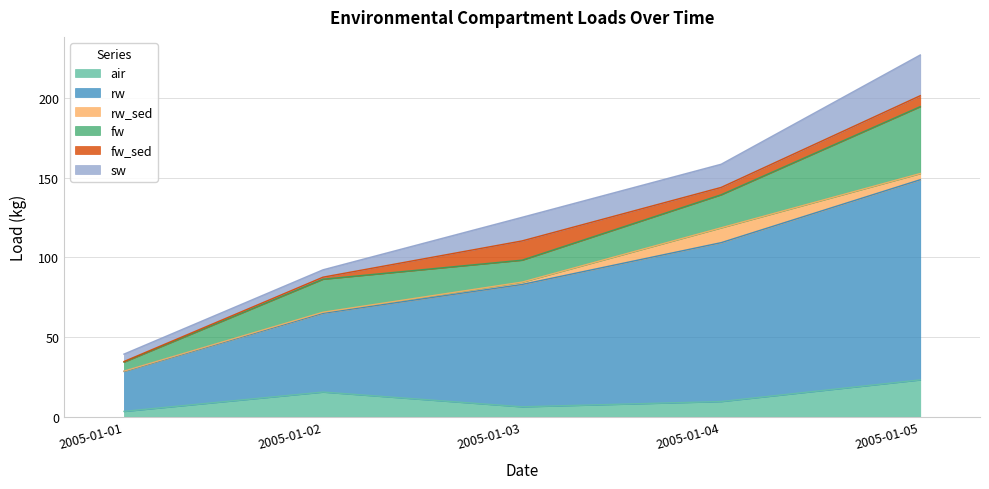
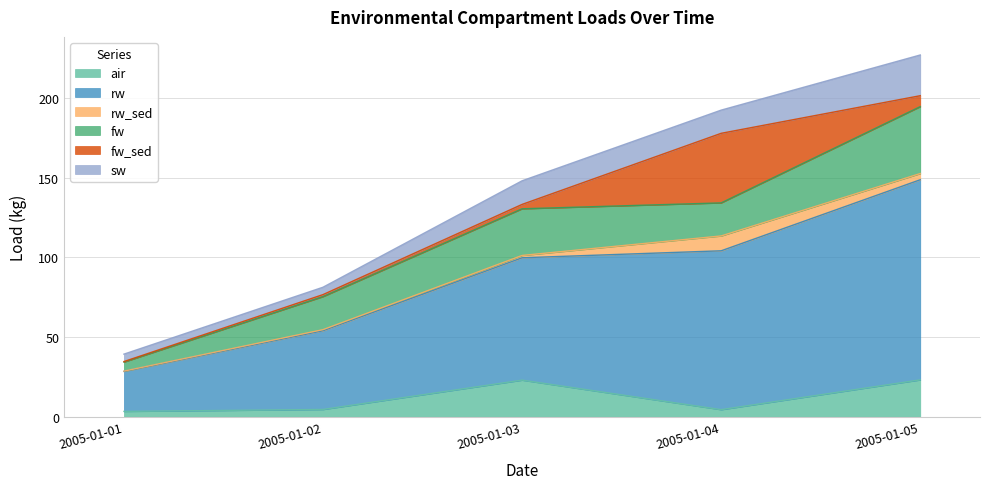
  {
    "air": {
      "2005-01-01": 3,
-     "2005-01-02": 15,
-     "2005-01-03": 6,
-     "2005-01-04": 10,
+     "2005-01-02": 5,
+     "2005-01-03": 23,
+     "2005-01-04": 4,
      "2005-01-05": 23
    },
    "rw": {
      "2005-01-04": 100,
      "2005-01-05": 126
    },
    "rw_sed": {
      "2005-01-04": 9,
      "2005-01-05": 4
    },
    "fw": {
-     "2005-01-03": 14,
+     "2005-01-03": 29,
      "2005-01-04": 21,
      "2005-01-05": 42
    },
    "fw_sed": {
-     "2005-01-03": 12,
-     "2005-01-04": 5,
+     "2005-01-03": 3,
+     "2005-01-04": 44,
      "2005-01-05": 7
    },
    "sw": {
      "2005-01-01": 5,
      "2005-01-02": 5,
      "2005-01-03": 15,
      "2005-01-04": 15,
      "2005-01-05": 26
    }
  }
